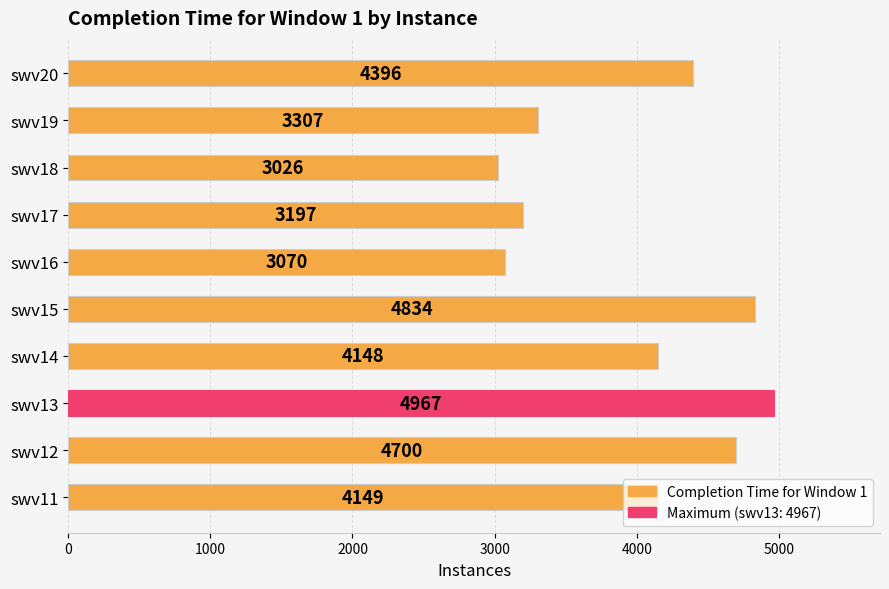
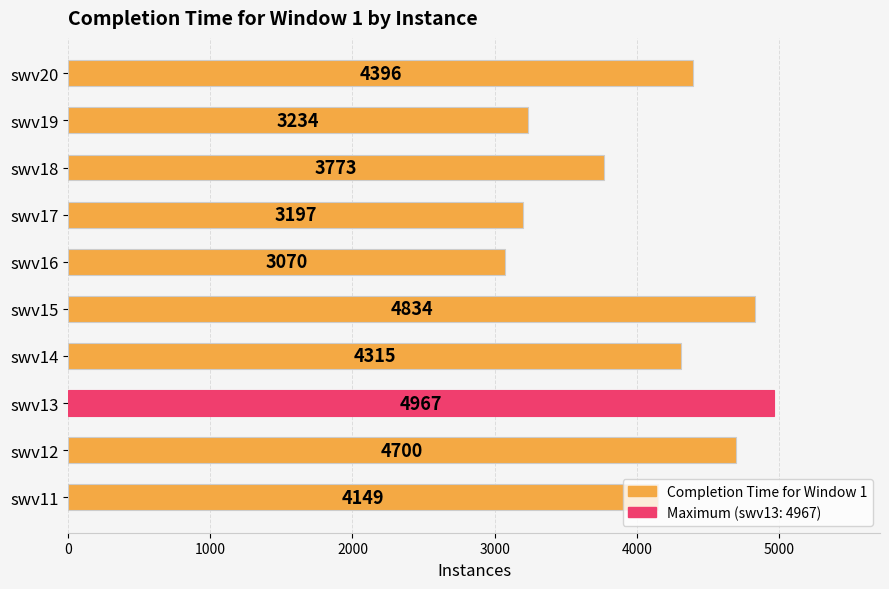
  {
    "swv20": 4396,
-   "swv19": 3307,
-   "swv18": 3026,
+   "swv19": 3234,
+   "swv18": 3773,
    "swv17": 3197,
    "swv16": 3070,
    "swv15": 4834,
-   "swv14": 4148,
+   "swv14": 4315,
    "swv13": 4967,
    "swv12": 4700
  }
